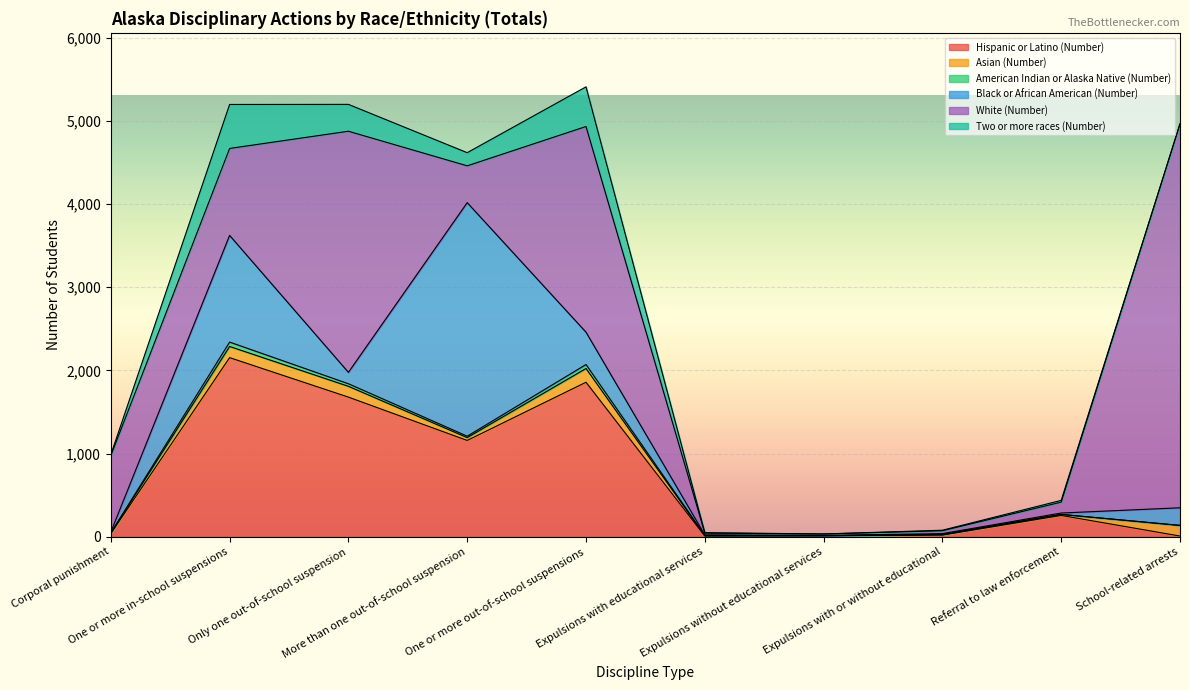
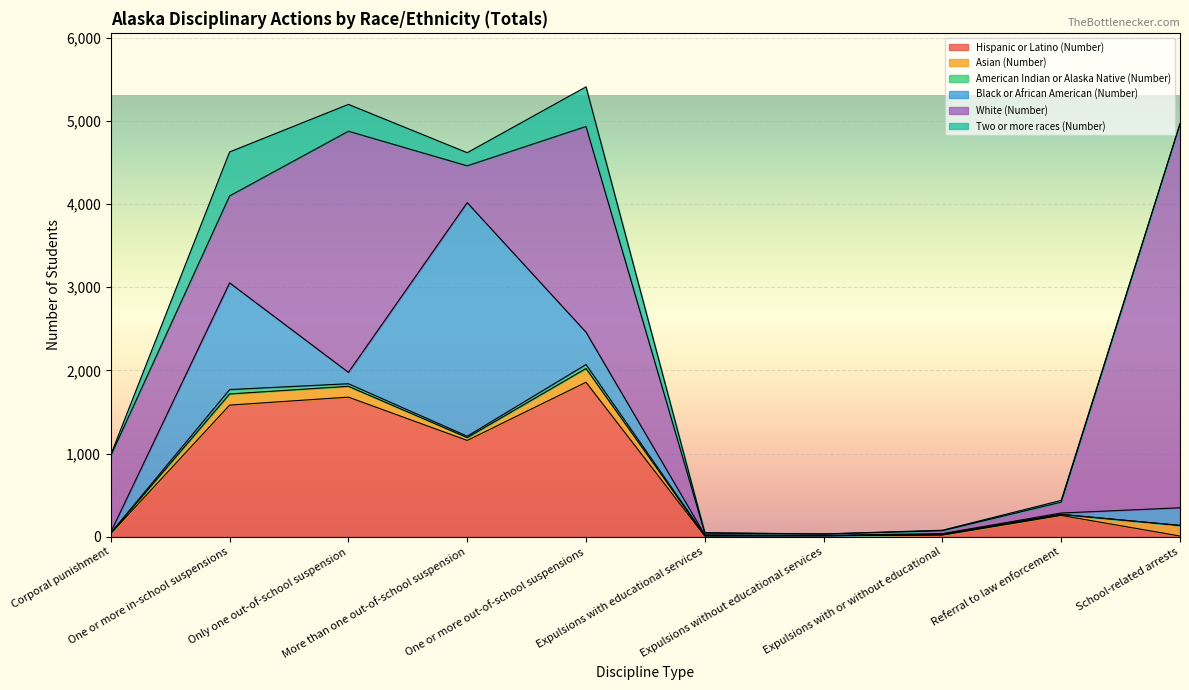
  {
    "Hispanic or Latino (Number)": {
-     "One or more in-school suspensions": "2,200",
+     "One or more in-school suspensions": "1,600",
      "Only one out-of-school suspension": "1,700",
      "More than one out-of-school suspension": "1,200",
      "One or more out-of-school suspensions": "1,900",
      "School-related arrests": "0"
    },
    "Asian (Number)": {
      "One or more in-school suspensions": "100",
      "Only one out-of-school suspension": "100",
      "One or more out-of-school suspensions": "200"
    },
    "Black or African American (Number)": {
      "One or more in-school suspensions": "1,300",
      "Only one out-of-school suspension": "100",
      "More than one out-of-school suspension": "2,800",
      "One or more out-of-school suspensions": "400",
      "School-related arrests": "200"
    },
    "White (Number)": {
      "One or more in-school suspensions": "1,000",
      "Only one out-of-school suspension": "2,900",
      "More than one out-of-school suspension": "400",
      "One or more out-of-school suspensions": "2,500"
    }
  }
